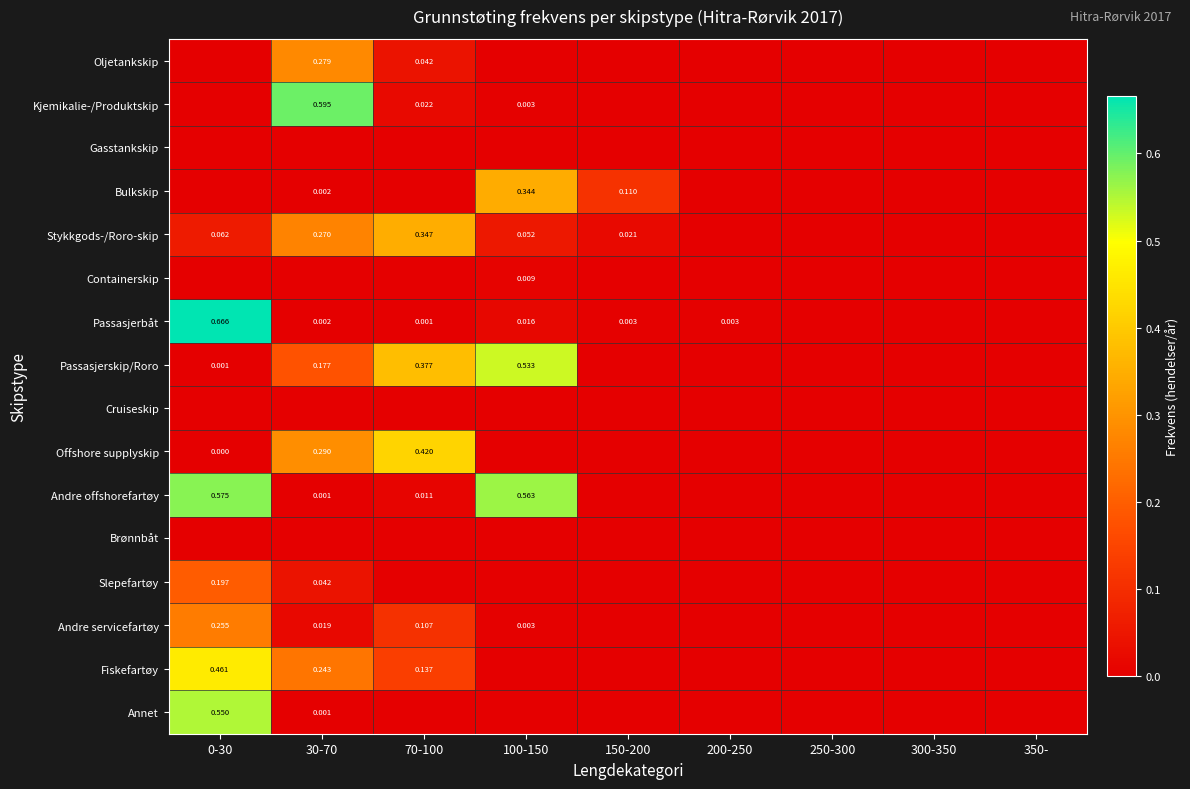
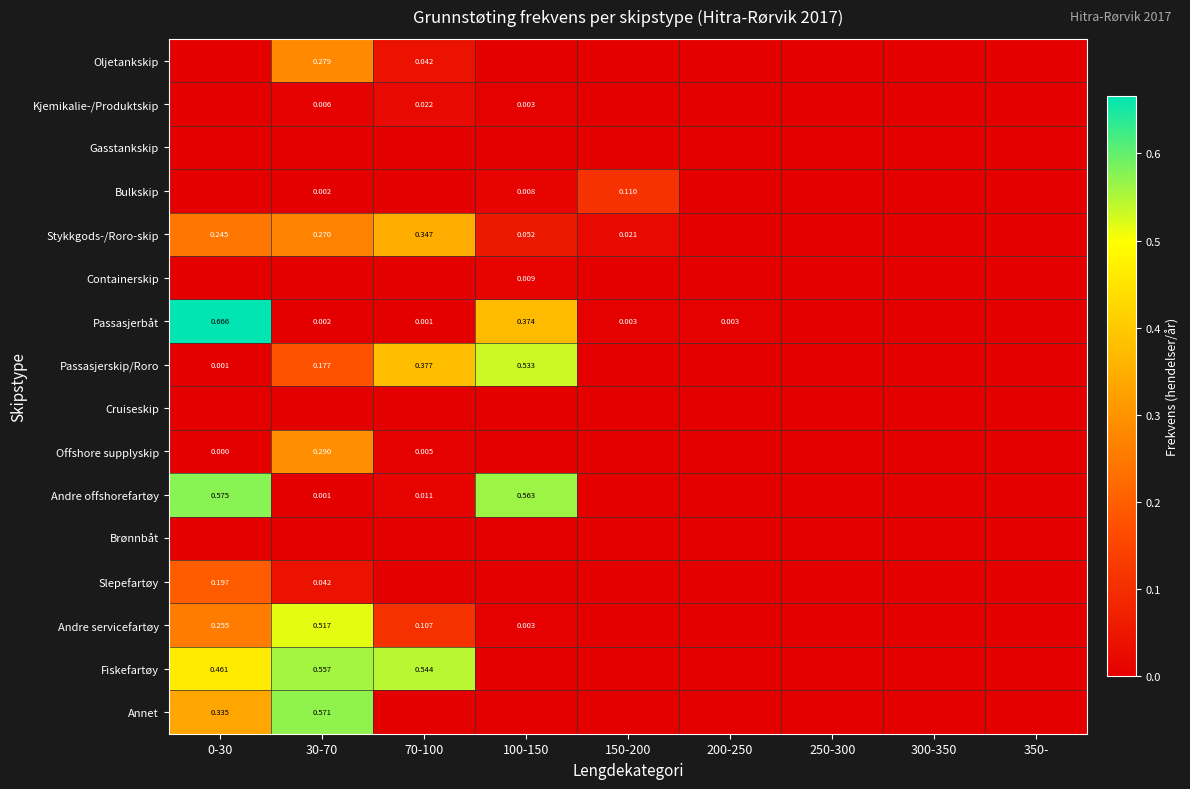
  {
    "Oljetankskip": {
      "30-70": 0.279,
      "70-100": 0.042
    },
    "Kjemikalie-/Produktskip": {
-     "30-70": 0.595,
+     "30-70": 0.006,
      "70-100": 0.022,
      "100-150": 0.003
    },
    "Bulkskip": {
      "30-70": 0.002,
-     "100-150": 0.344,
+     "100-150": 0.008,
      "150-200": 0.110
    },
    "Stykkgods-/Roro-skip": {
-     "0-30": 0.062,
+     "0-30": 0.245,
      "30-70": 0.270,
      "70-100": 0.347,
      "100-150": 0.052,
      "150-200": 0.021
    },
    "Containerskip": {
      "100-150": 0.009
    },
    "Passasjerbåt": {
      "0-30": 0.666,
      "30-70": 0.002,
      "70-100": 0.001,
-     "100-150": 0.016,
+     "100-150": 0.374,
      "150-200": 0.003,
      "200-250": 0.003
    },
    "Passasjerskip/Roro": {
      "0-30": 0.001,
      "30-70": 0.177,
      "70-100": 0.377,
      "100-150": 0.533
    },
    "Offshore supplyskip": {
      "0-30": 0.000,
      "30-70": 0.290,
-     "70-100": 0.420
+     "70-100": 0.005
    },
    "Andre offshorefartøy": {
      "0-30": 0.575,
      "30-70": 0.001,
      "70-100": 0.011,
      "100-150": 0.563
    },
    "Slepefartøy": {
      "0-30": 0.197,
      "30-70": 0.042
    },
    "Andre servicefartøy": {
      "0-30": 0.255,
-     "30-70": 0.019,
+     "30-70": 0.517,
      "70-100": 0.107,
      "100-150": 0.003
    },
    "Fiskefartøy": {
      "0-30": 0.461,
-     "30-70": 0.243,
-     "70-100": 0.137
+     "30-70": 0.557,
+     "70-100": 0.544
    },
    "Annet": {
-     "0-30": 0.550,
-     "30-70": 0.001
+     "0-30": 0.335,
+     "30-70": 0.571
    }
  }
